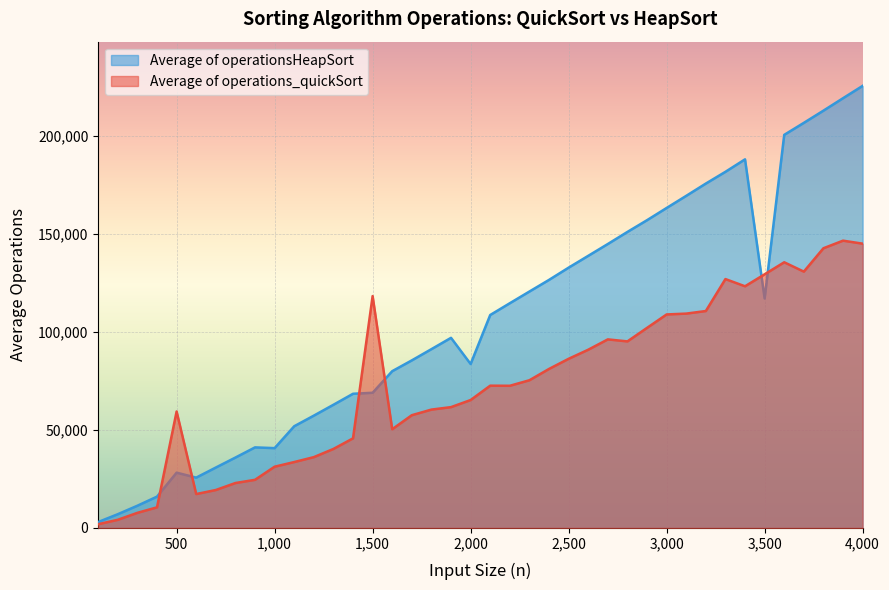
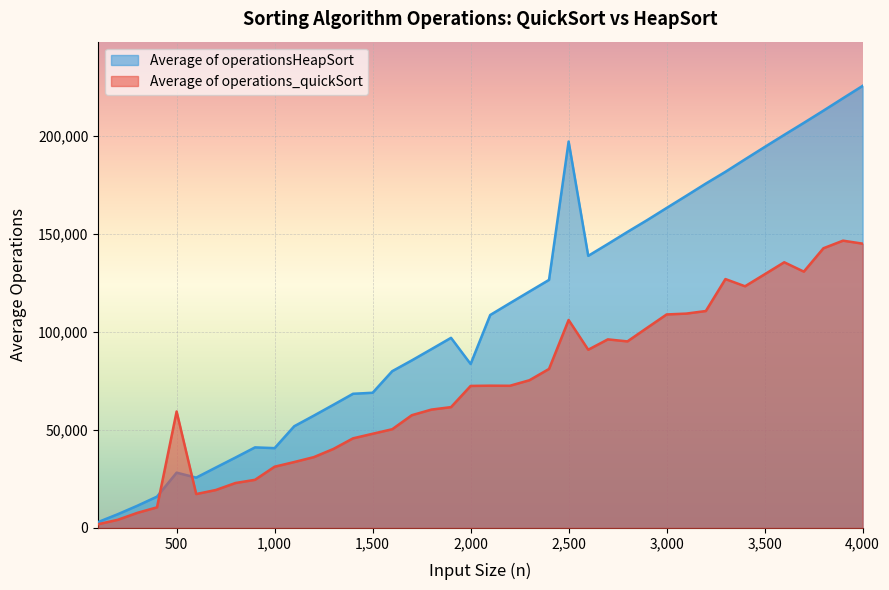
  {
    "Average of operationsHeapSort": {
      "500": "28,000",
      "1,000": "41,000",
      "1,500": "69,000",
      "2,000": "84,000",
-     "2,500": "133,000",
+     "2,500": "197,000",
      "3,000": "163,000",
-     "3,500": "117,000",
+     "3,500": "194,000",
      "4,000": "226,000"
    },
    "Average of operations_quickSort": {
      "500": "59,000",
      "1,000": "31,000",
-     "1,500": "118,000",
-     "2,000": "65,000",
-     "2,500": "86,000",
+     "1,500": "48,000",
+     "2,000": "72,000",
+     "2,500": "106,000",
      "3,000": "109,000",
      "3,500": "129,000",
      "4,000": "145,000"
    }
  }
